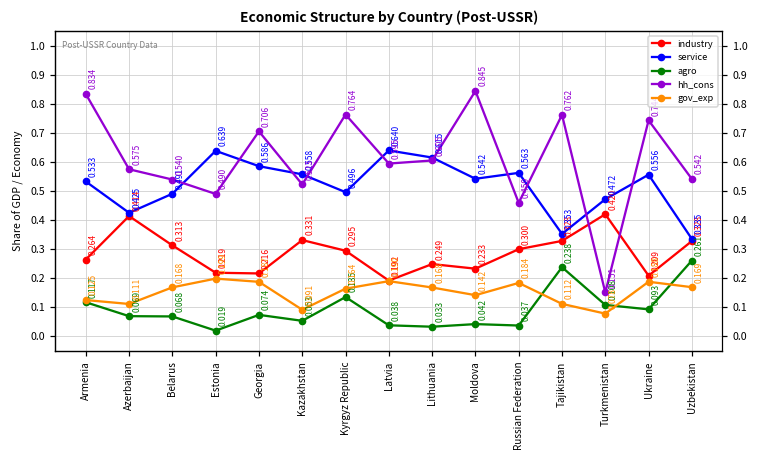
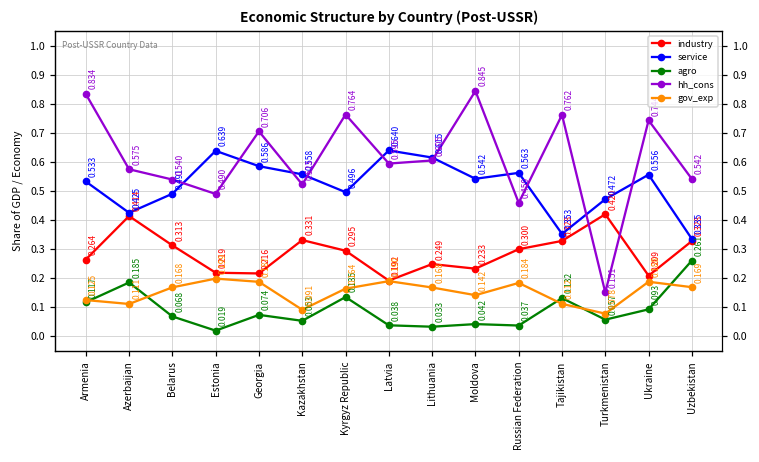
  {
    "industry": {
      "Armenia": 0.264,
      "Belarus": 0.313,
      "Kazakhstan": 0.331,
      "Kyrgyz Republic": 0.295,
      "Lithuania": 0.249,
      "Moldova": 0.233,
      "Russian Federation": 0.300
    },
    "service": {
      "Armenia": 0.533,
      "Estonia": 0.639,
      "Georgia": 0.586,
      "Kyrgyz Republic": 0.496,
      "Moldova": 0.542,
      "Russian Federation": 0.563,
      "Ukraine": 0.556
    },
    "agro": {
-     "Azerbaijan": 0.069,
+     "Azerbaijan": 0.185,
      "Belarus": 0.068,
      "Estonia": 0.019,
      "Georgia": 0.074,
      "Latvia": 0.038,
      "Lithuania": 0.033,
      "Moldova": 0.042,
      "Russian Federation": 0.037,
-     "Tajikistan": 0.238,
-     "Turkmenistan": 0.108,
+     "Tajikistan": 0.132,
+     "Turkmenistan": 0.057,
      "Ukraine": 0.093,
      "Uzbekistan": 0.261
    },
    "hh_cons": {
      "Armenia": 0.834,
      "Azerbaijan": 0.575,
      "Estonia": 0.490,
      "Georgia": 0.706,
      "Kyrgyz Republic": 0.764,
      "Moldova": 0.845,
      "Russian Federation": 0.459,
      "Tajikistan": 0.762,
      "Uzbekistan": 0.542
    },
    "gov_exp": {
      "Belarus": 0.168,
      "Lithuania": 0.168,
      "Moldova": 0.142,
      "Russian Federation": 0.184,
      "Tajikistan": 0.112,
      "Uzbekistan": 0.169
    }
  }
